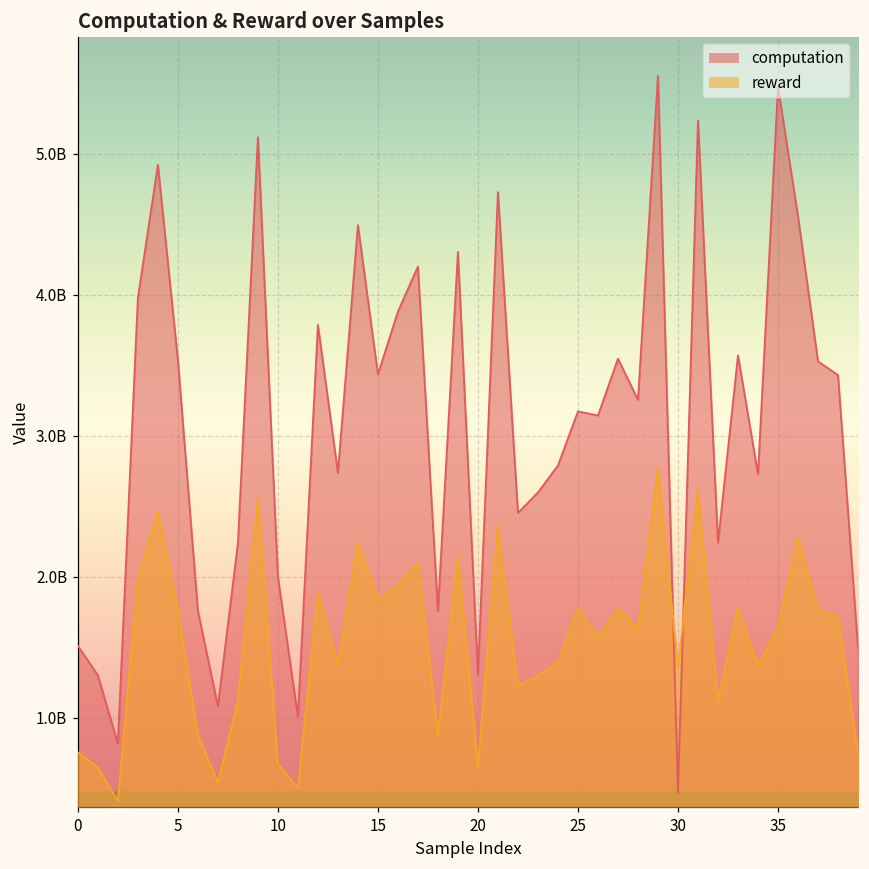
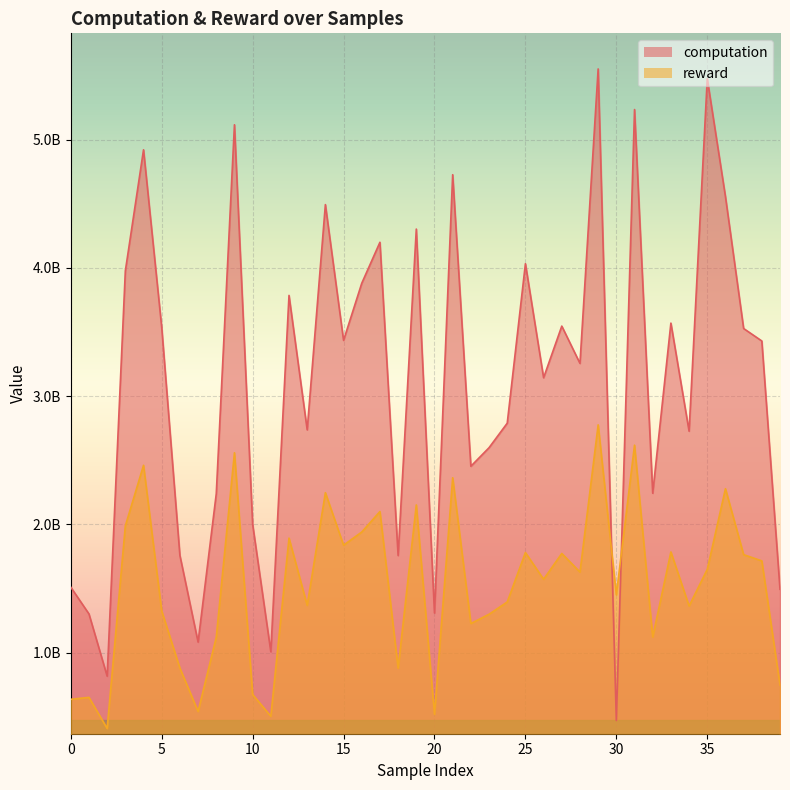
  {
    "computation": {
      "0": 1510000000,
      "5": 3540000000,
      "10": 2000000000,
      "15": 3440000000,
      "20": 1310000000,
-     "25": 3170000000
+     "25": 4030000000
    },
    "reward": {
-     "0": 760000000,
-     "5": 1770000000,
+     "0": 640000000,
+     "5": 1320000000,
      "10": 670000000,
      "15": 1840000000,
-     "20": 650000000,
+     "20": 520000000,
      "25": 1780000000,
-     "30": 1360000000,
+     "30": 1450000000,
      "35": 1650000000
    }
  }
